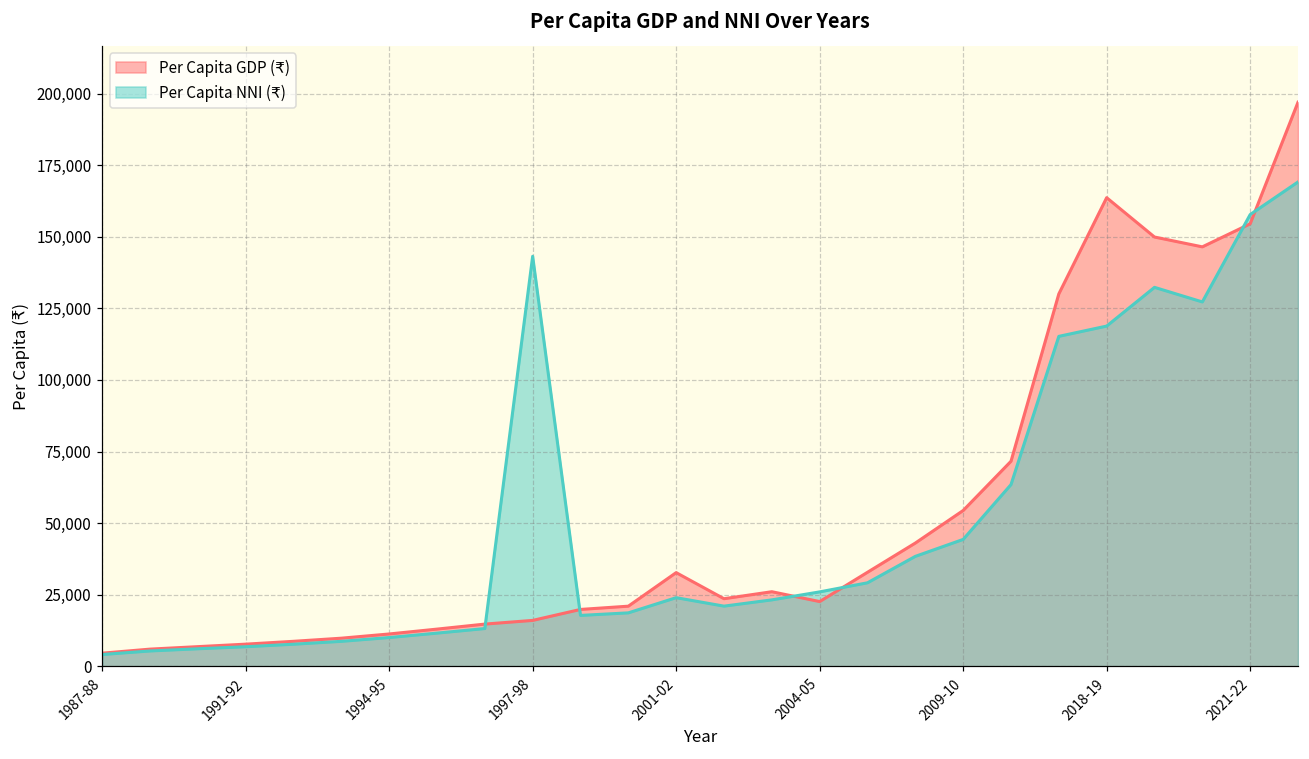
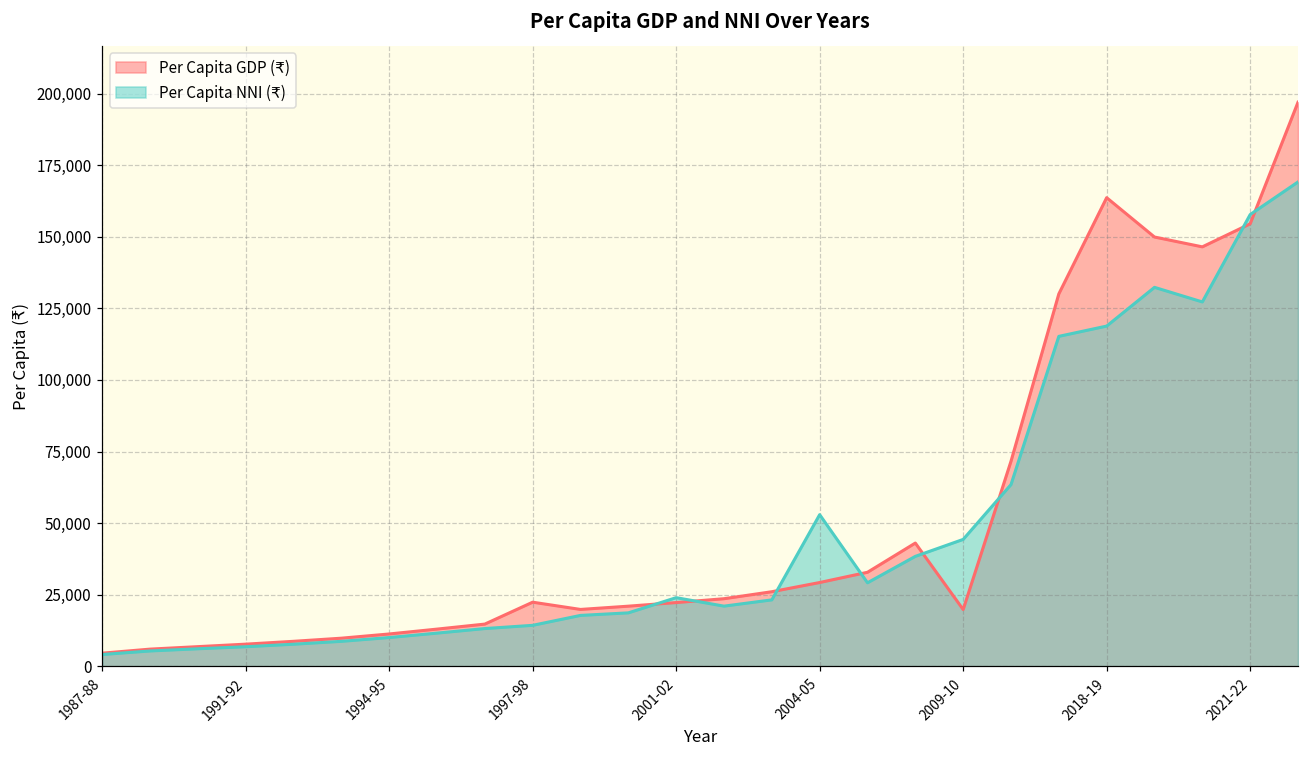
  {
    "Per Capita GDP (₹)": {
      "1994-95": "11,000",
-     "1997-98": "16,000",
-     "2001-02": "33,000",
-     "2004-05": "23,000",
-     "2009-10": "54,000",
+     "1997-98": "22,000",
+     "2001-02": "22,000",
+     "2004-05": "29,000",
+     "2009-10": "20,000",
      "2018-19": "164,000",
      "2021-22": "155,000"
    },
    "Per Capita NNI (₹)": {
      "1994-95": "10,000",
-     "1997-98": "143,000",
+     "1997-98": "14,000",
      "2001-02": "24,000",
-     "2004-05": "26,000",
+     "2004-05": "53,000",
      "2009-10": "44,000",
      "2018-19": "119,000",
      "2021-22": "158,000"
    }
  }
